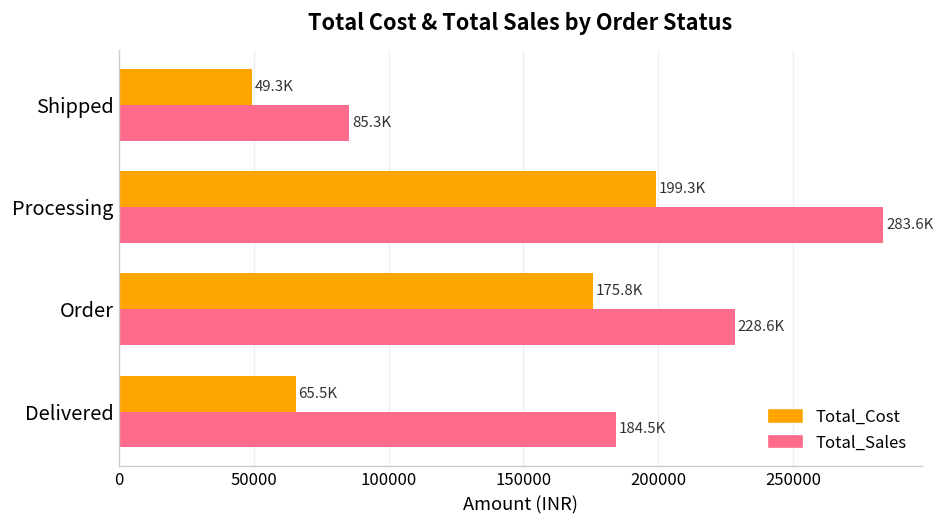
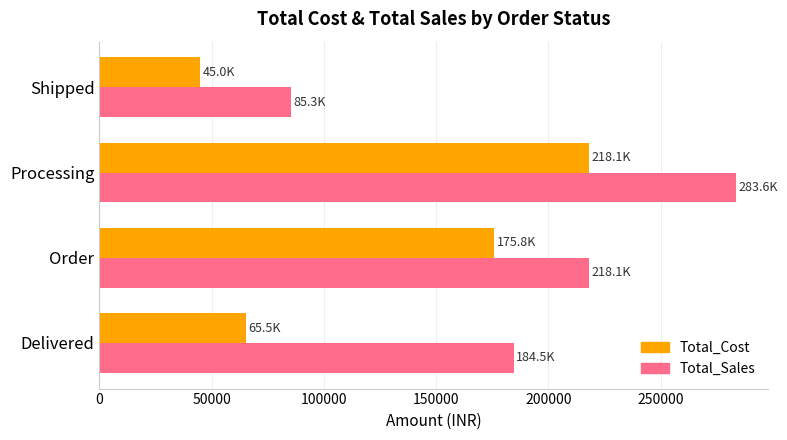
  {
    "Total_Cost": {
-     "Shipped": "49.3K",
-     "Processing": "199.3K",
+     "Shipped": "45.0K",
+     "Processing": "218.1K",
      "Order": "175.8K",
      "Delivered": "65.5K"
    },
    "Total_Sales": {
      "Shipped": "85.3K",
      "Processing": "283.6K",
-     "Order": "228.6K",
+     "Order": "218.1K",
      "Delivered": "184.5K"
    }
  }
